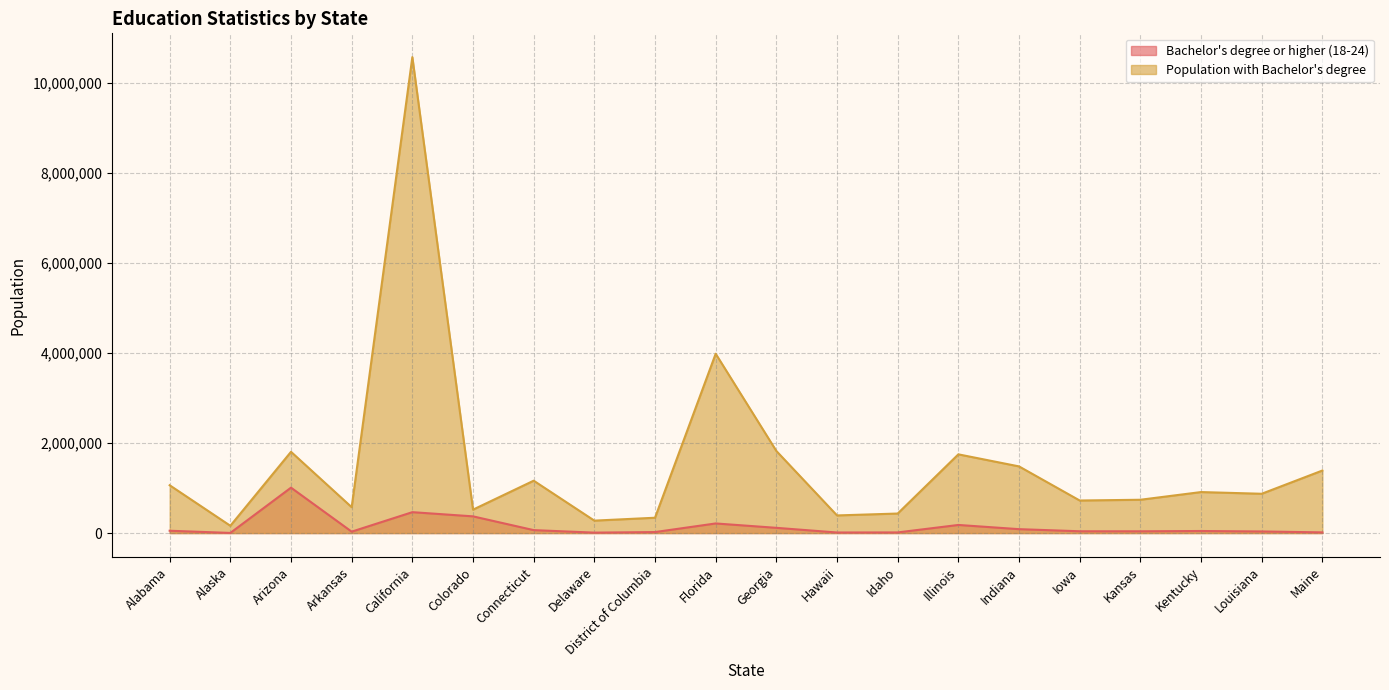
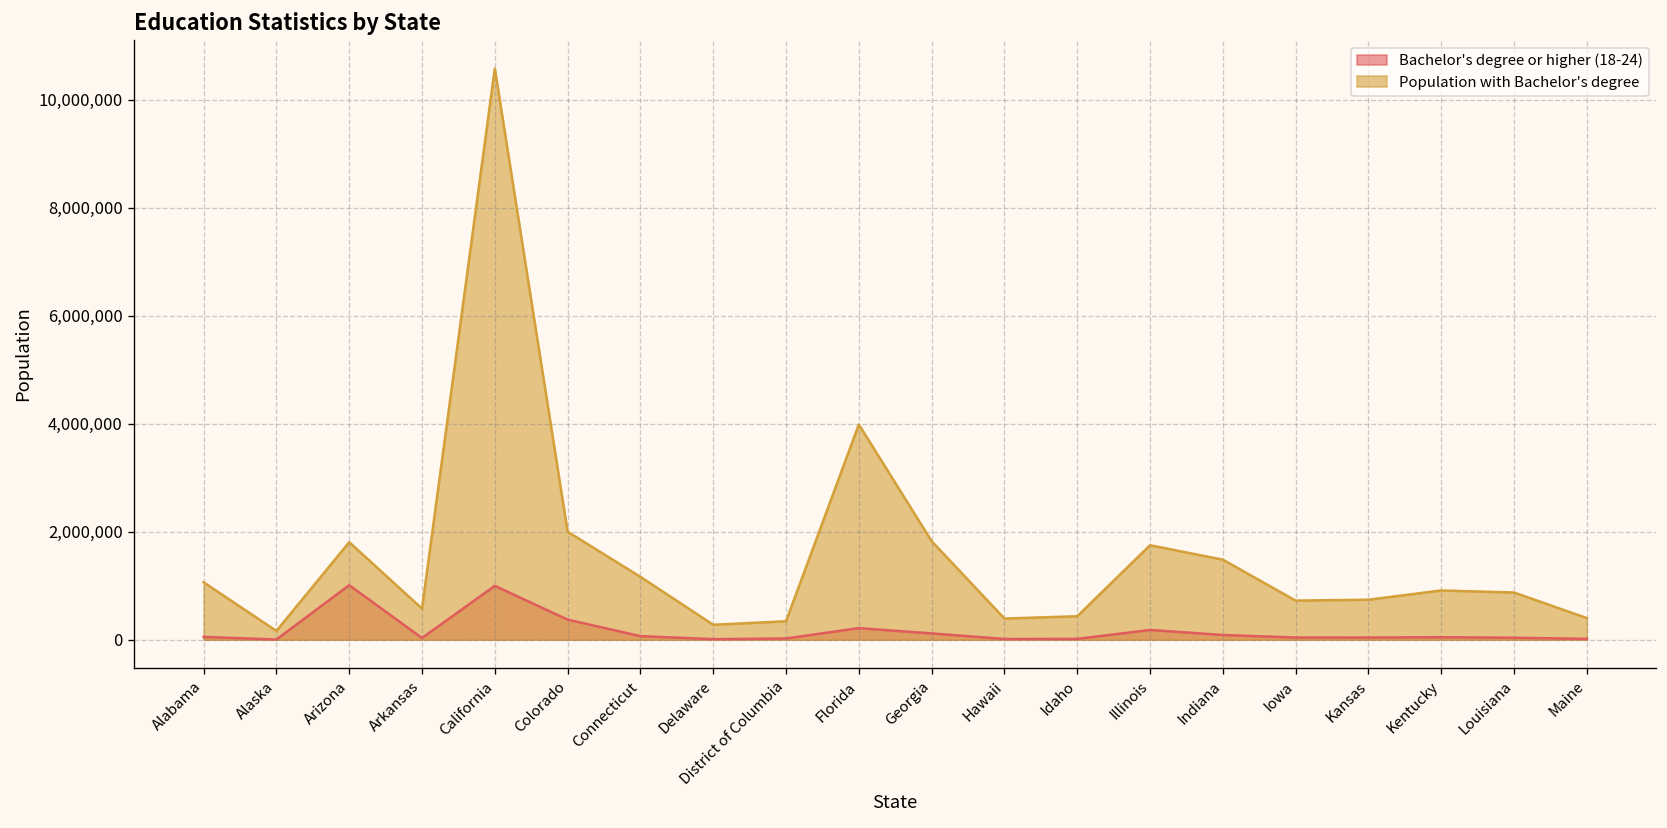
  {
    "Bachelor's degree or higher (18-24)": {
      "Alabama": "100,000",
      "Alaska": "0",
      "Arizona": "1,000,000",
      "Arkansas": "0",
-     "California": "500,000",
+     "California": "1,000,000",
      "Colorado": "400,000",
      "Connecticut": "100,000",
      "Delaware": "0",
      "District of Columbia": "0",
      "Florida": "200,000",
      "Georgia": "100,000",
      "Hawaii": "0",
      "Idaho": "0",
      "Illinois": "200,000",
      "Indiana": "100,000",
      "Iowa": "0",
      "Kansas": "0",
      "Kentucky": "0",
      "Louisiana": "0",
      "Maine": "0"
    },
    "Population with Bachelor's degree": {
      "Alabama": "1,100,000",
      "Alaska": "200,000",
      "Arizona": "1,800,000",
      "Arkansas": "600,000",
      "California": "10,600,000",
-     "Colorado": "500,000",
+     "Colorado": "2,000,000",
      "Connecticut": "1,200,000",
      "Delaware": "300,000",
      "District of Columbia": "300,000",
      "Florida": "4,000,000",
      "Georgia": "1,800,000",
      "Hawaii": "400,000",
      "Idaho": "400,000",
      "Illinois": "1,700,000",
      "Indiana": "1,500,000",
      "Iowa": "700,000",
      "Kansas": "700,000",
      "Kentucky": "900,000",
      "Louisiana": "900,000",
-     "Maine": "1,400,000"
+     "Maine": "400,000"
    }
  }
